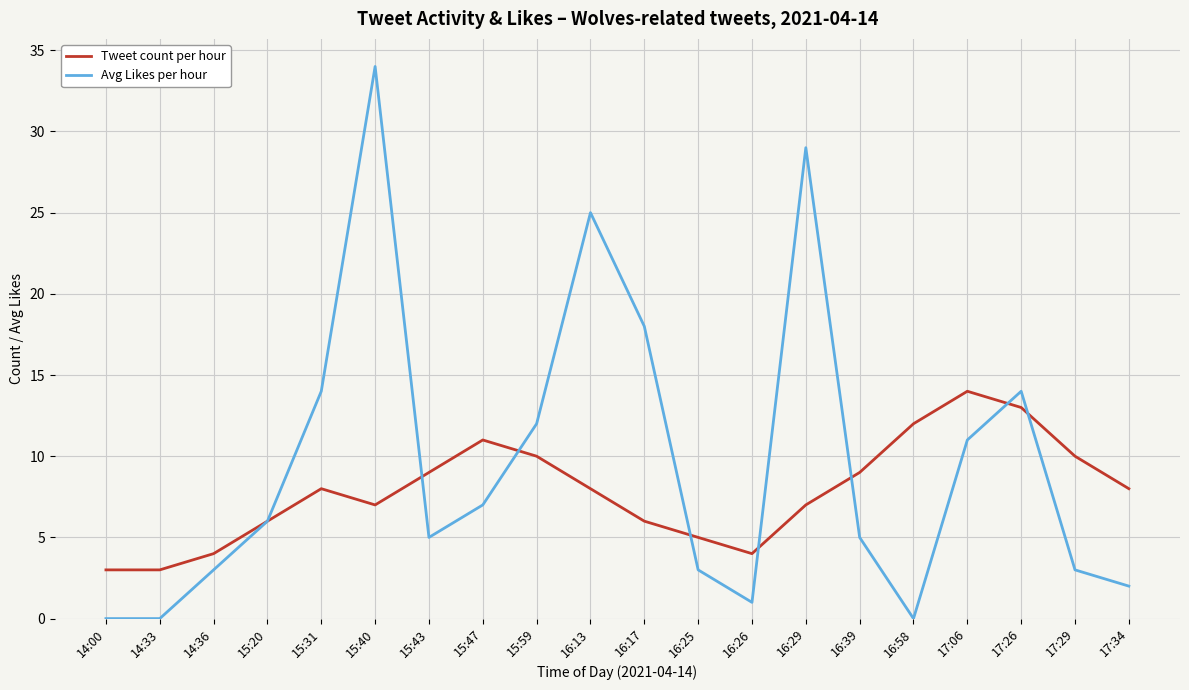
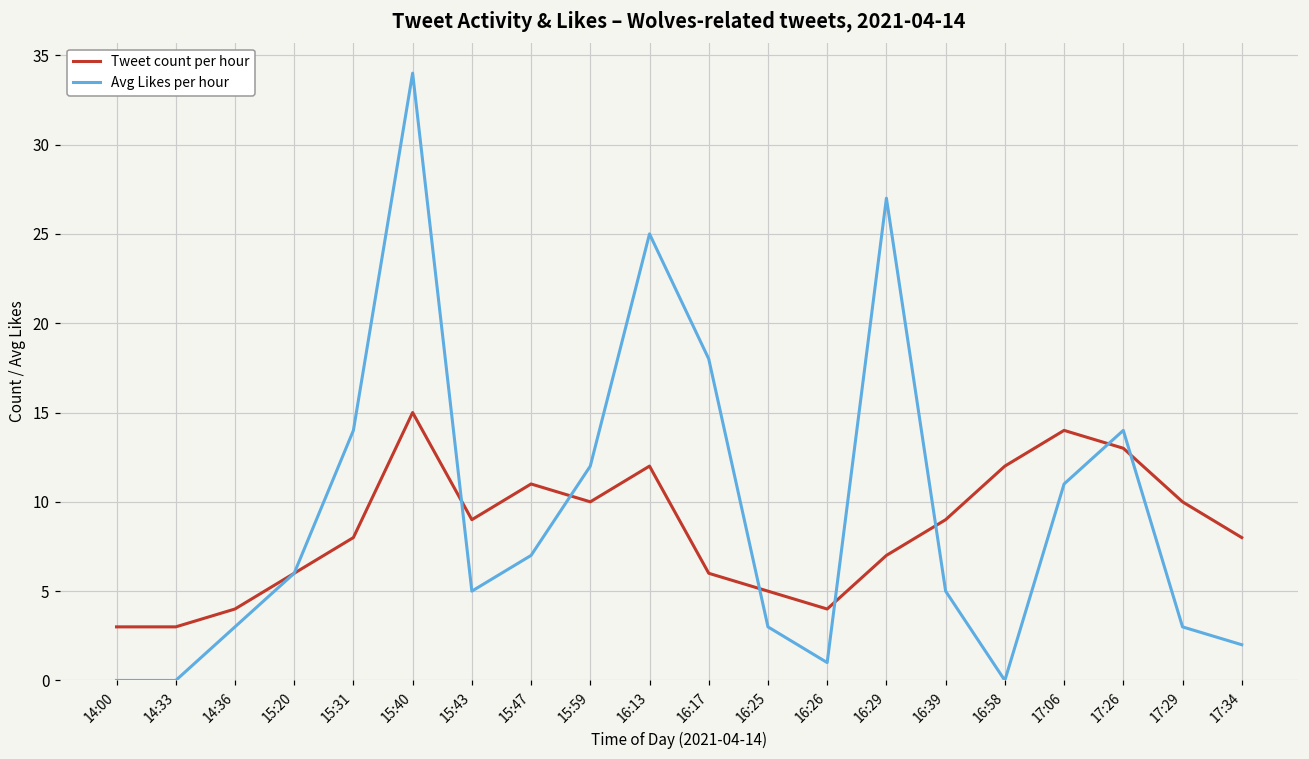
  {
    "Tweet count per hour": {
      "14:00": 3,
      "14:33": 3,
      "14:36": 4,
      "15:31": 8,
-     "15:40": 7,
+     "15:40": 15,
      "15:43": 9,
      "15:47": 11,
      "15:59": 10,
-     "16:13": 8,
+     "16:13": 12,
      "16:17": 6,
      "16:25": 5,
      "16:26": 4,
      "16:29": 7,
      "16:39": 9,
      "16:58": 12,
      "17:06": 14,
      "17:26": 13,
      "17:29": 10,
      "17:34": 8
    },
    "Avg Likes per hour": {
      "14:00": 0,
      "14:33": 0,
      "14:36": 3,
      "15:31": 14,
      "15:40": 34,
      "15:43": 5,
      "15:47": 7,
      "15:59": 12,
      "16:13": 25,
      "16:17": 18,
      "16:25": 3,
      "16:26": 1,
-     "16:29": 29,
+     "16:29": 27,
      "16:39": 5,
      "16:58": 0,
      "17:06": 11,
      "17:26": 14,
      "17:29": 3,
      "17:34": 2
    }
  }
